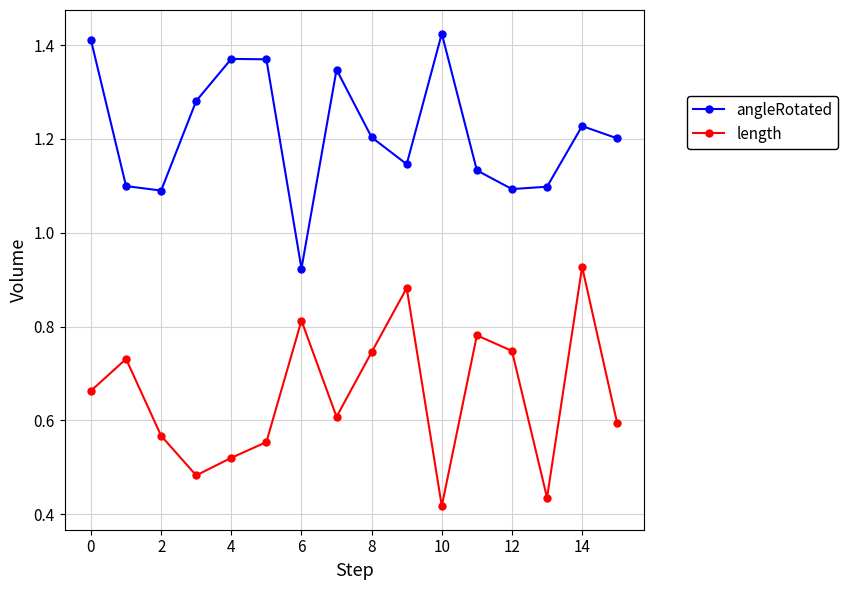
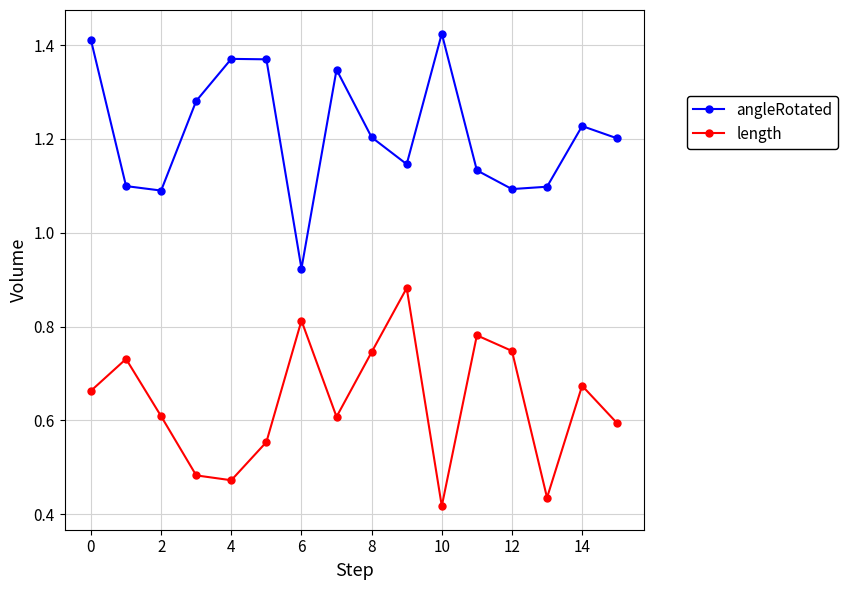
  {
    "angleRotated": {
      "0": 1.41,
      "2": 1.09,
      "4": 1.37,
      "6": 0.92,
      "8": 1.20,
      "10": 1.42,
      "12": 1.09,
      "14": 1.23
    },
    "length": {
      "0": 0.66,
-     "2": 0.57,
-     "4": 0.52,
+     "2": 0.61,
+     "4": 0.47,
      "6": 0.81,
      "8": 0.75,
      "10": 0.42,
      "12": 0.75,
-     "14": 0.93
+     "14": 0.67
    }
  }
